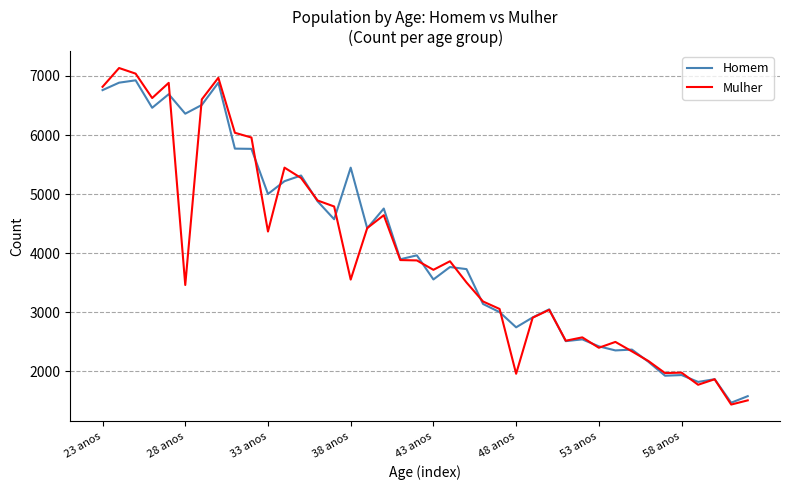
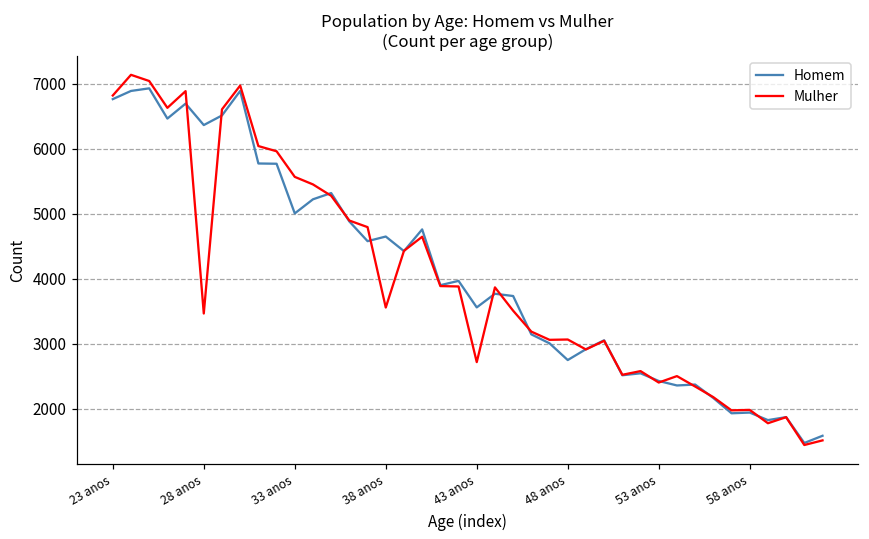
  {
    "Homem": {
      "23 anos": 6800,
      "28 anos": 6400,
      "33 anos": 5000,
-     "38 anos": 5400,
+     "38 anos": 4600,
      "43 anos": 3600,
      "48 anos": 2700
    },
    "Mulher": {
      "23 anos": 6800,
      "28 anos": 3500,
-     "33 anos": 4400,
+     "33 anos": 5600,
      "38 anos": 3600,
-     "43 anos": 3700,
-     "48 anos": 2000
+     "43 anos": 2700,
+     "48 anos": 3100
    }
  }
